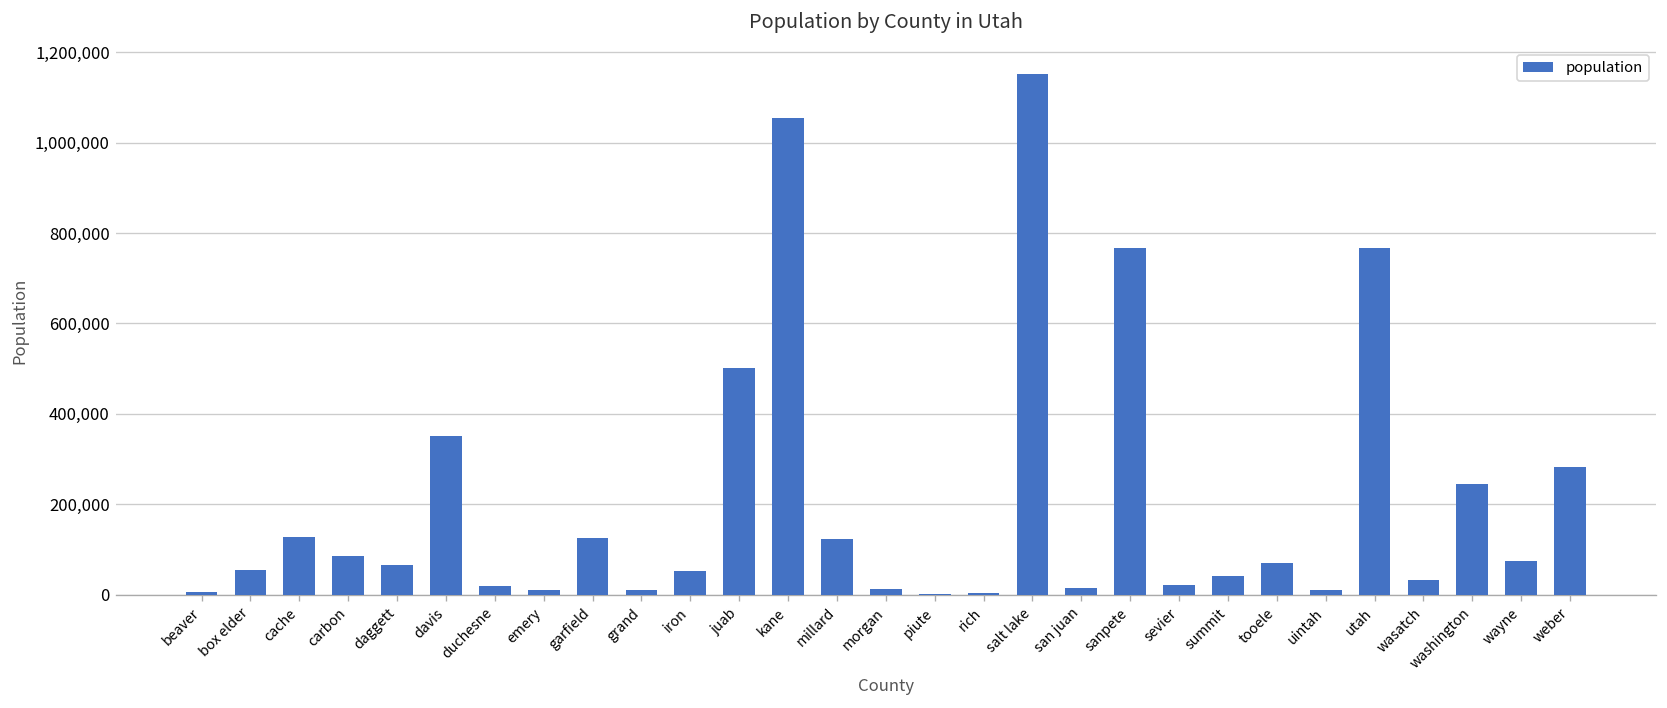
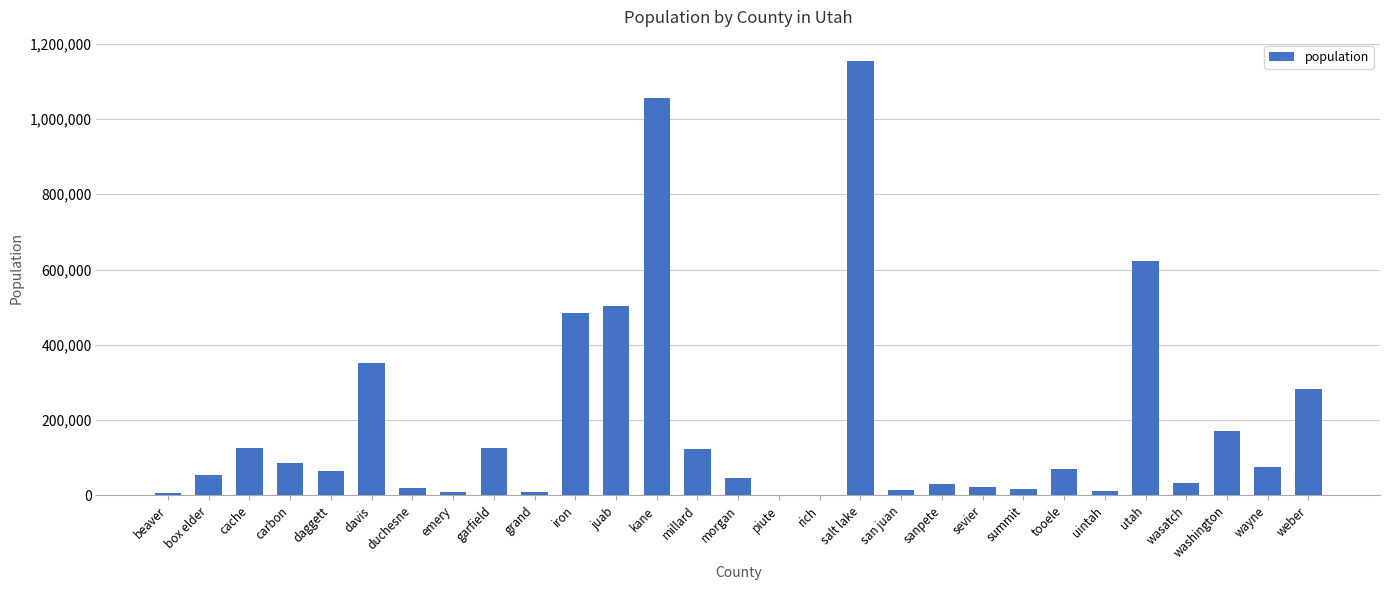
  {
    "box elder": "50,000",
    "cache": "130,000",
    "carbon": "90,000",
    "daggett": "70,000",
    "davis": "350,000",
    "duchesne": "20,000",
    "emery": "10,000",
    "garfield": "130,000",
    "grand": "10,000",
-   "iron": "50,000",
+   "iron": "480,000",
    "juab": "500,000",
    "kane": "1,050,000",
    "millard": "120,000",
-   "morgan": "10,000",
+   "morgan": "50,000",
    "salt lake": "1,150,000",
    "san juan": "20,000",
-   "sanpete": "770,000",
+   "sanpete": "30,000",
    "sevier": "20,000",
-   "summit": "40,000",
+   "summit": "20,000",
    "tooele": "70,000",
    "uintah": "10,000",
-   "utah": "770,000",
+   "utah": "620,000",
    "wasatch": "30,000",
-   "washington": "250,000",
+   "washington": "170,000",
    "wayne": "80,000",
    "weber": "280,000"
  }
